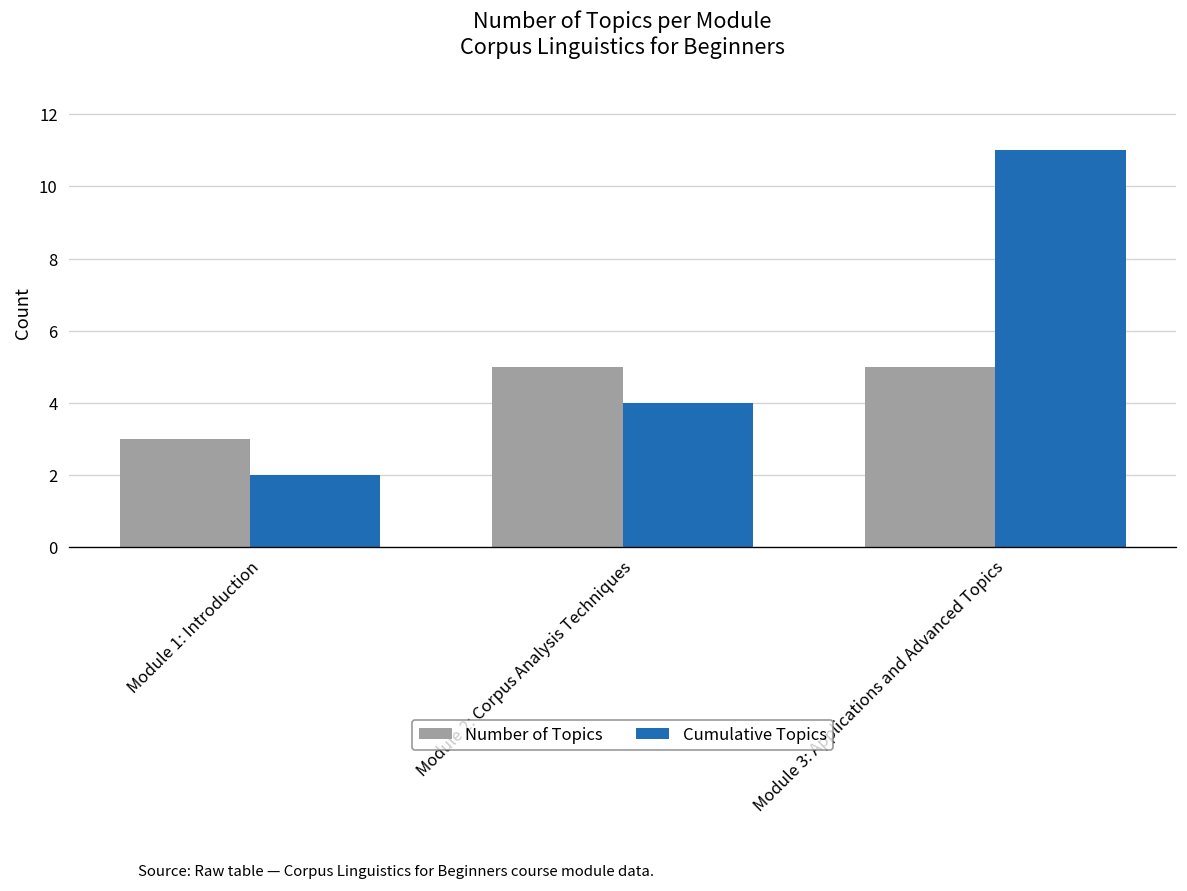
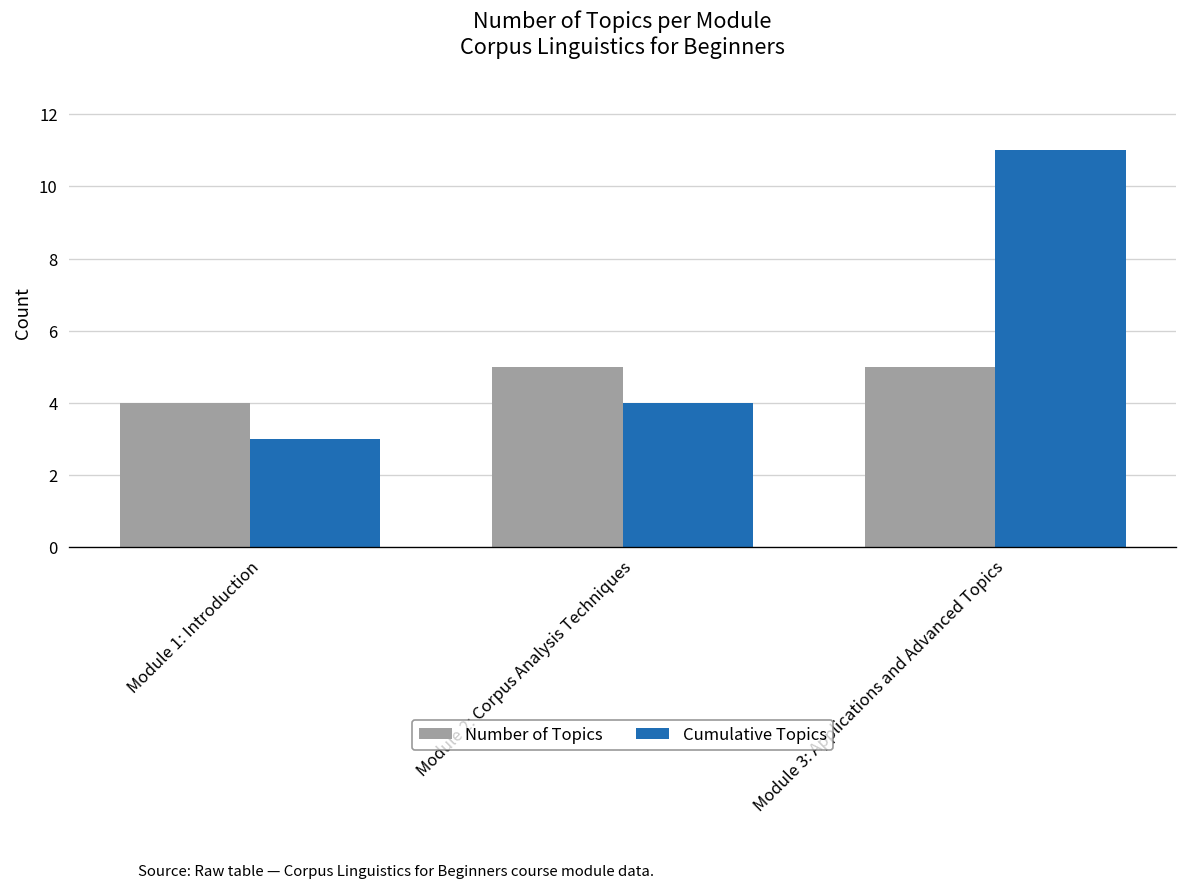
  {
    "Number of Topics": {
-     "Module 1: Introduction": 3,
+     "Module 1: Introduction": 4,
      "Module 2: Corpus Analysis Techniques": 5,
      "Module 3: Applications and Advanced Topics": 5
    },
    "Cumulative Topics": {
-     "Module 1: Introduction": 2,
+     "Module 1: Introduction": 3,
      "Module 2: Corpus Analysis Techniques": 4,
      "Module 3: Applications and Advanced Topics": 11
    }
  }
